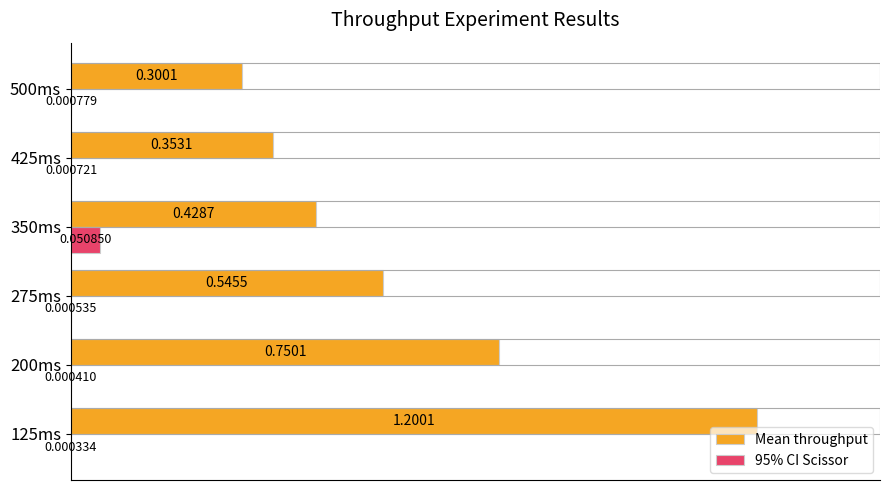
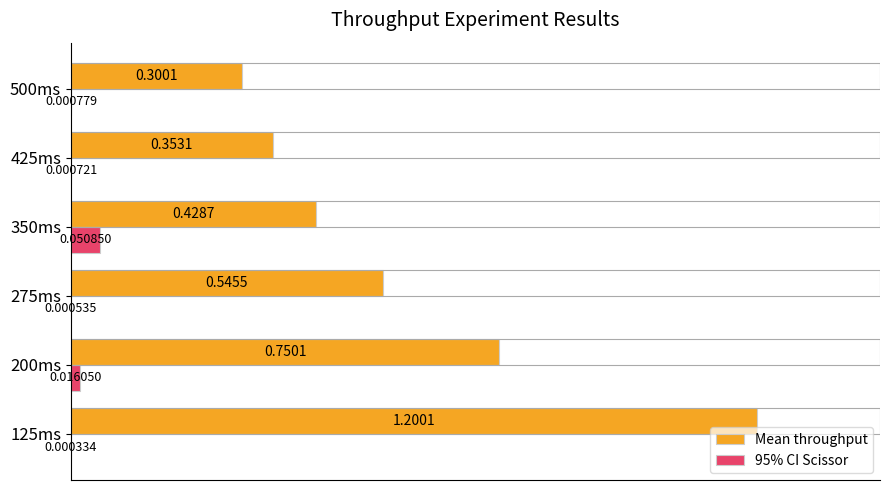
  {
    "95% CI Scissor": {
      "500ms": 0.000779,
      "425ms": 0.000721,
      "350ms": 0.050850,
      "275ms": 0.000535,
-     "200ms": 0.000410,
+     "200ms": 0.016050,
      "125ms": 0.000334
    }
  }
